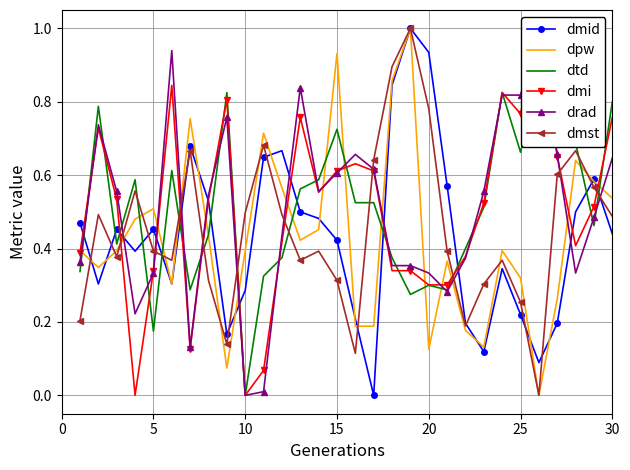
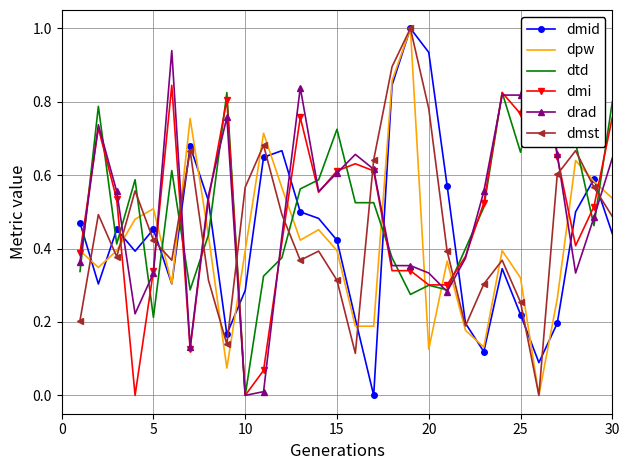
  {
    "dmid": {
      "5": 0.45,
      "10": 0.29,
      "15": 0.42,
      "20": 0.93,
      "25": 0.22,
      "30": 0.44
    },
    "dpw": {
      "5": 0.51,
      "10": 0.39,
-     "15": 0.93,
+     "15": 0.39,
      "20": 0.13,
      "25": 0.32,
      "30": 0.54
    },
    "dtd": {
-     "5": 0.17,
+     "5": 0.21,
      "15": 0.73,
      "25": 0.66,
      "30": 0.80
    },
    "dmi": {
      "25": 0.77,
      "30": 0.76
    },
    "drad": {
      "20": 0.33,
      "25": 0.82,
      "30": 0.65
    },
    "dmst": {
-     "5": 0.39,
-     "10": 0.50,
+     "5": 0.42,
+     "10": 0.57,
      "15": 0.31,
      "20": 0.78,
      "25": 0.25,
      "30": 0.49
    }
  }
